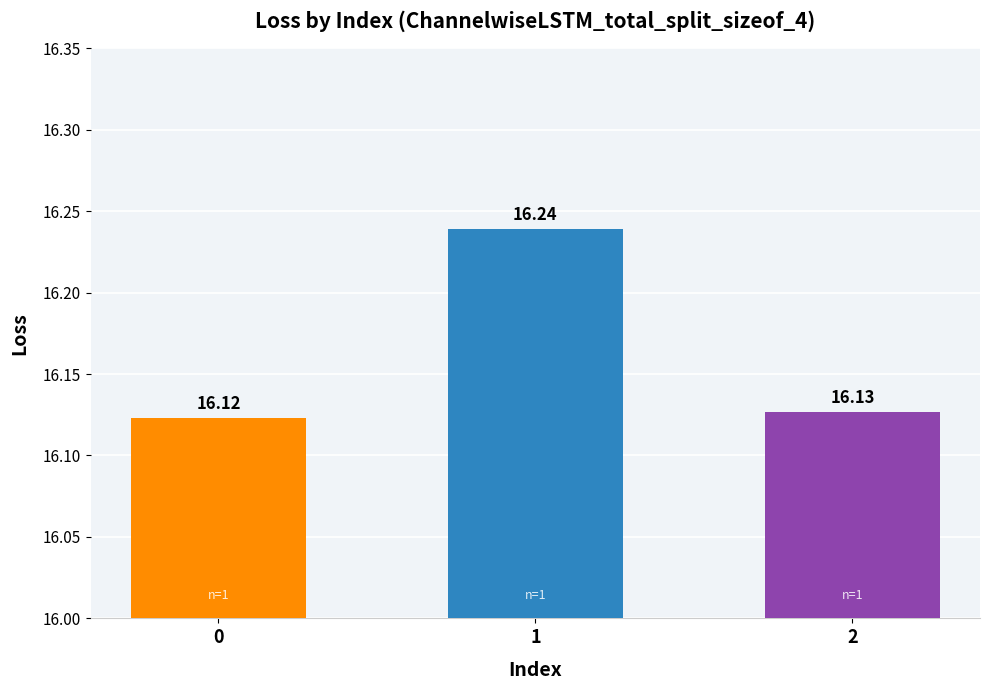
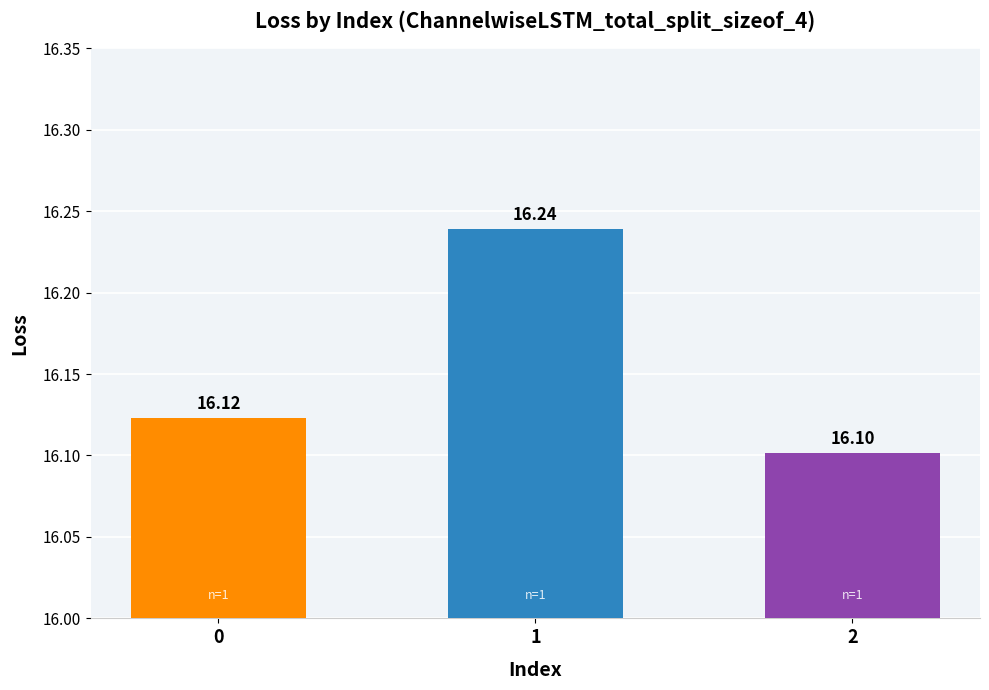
  {
    "0": 16.12,
    "1": 16.24,
-   "2": 16.13
+   "2": 16.10
  }
